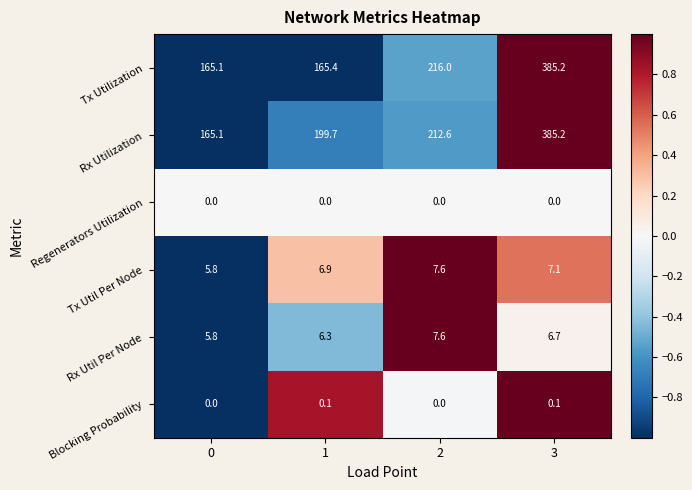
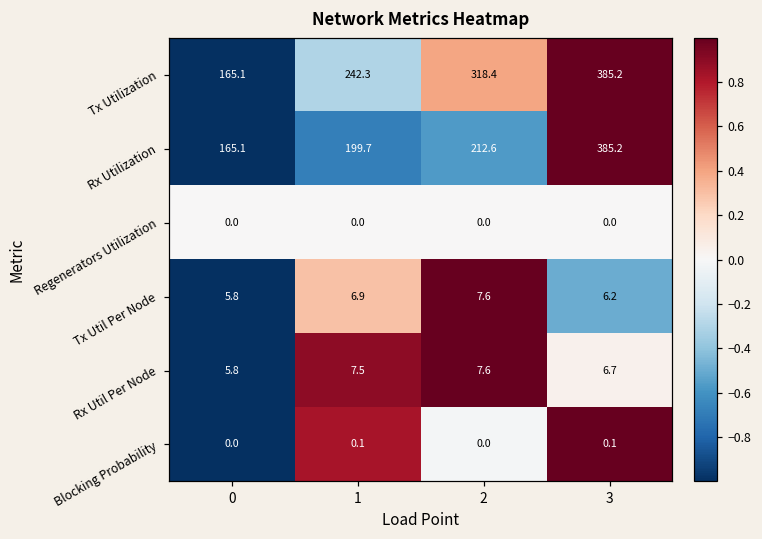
  {
    "Tx Utilization": {
      "0": 165.1,
-     "1": 165.4,
-     "2": 216.0,
+     "1": 242.3,
+     "2": 318.4,
      "3": 385.2
    },
    "Rx Utilization": {
      "0": 165.1,
      "1": 199.7,
      "2": 212.6,
      "3": 385.2
    },
    "Regenerators Utilization": {
      "0": 0.0,
      "1": 0.0,
      "2": 0.0,
      "3": 0.0
    },
    "Tx Util Per Node": {
      "0": 5.8,
      "1": 6.9,
      "2": 7.6,
-     "3": 7.1
+     "3": 6.2
    },
    "Rx Util Per Node": {
      "0": 5.8,
-     "1": 6.3,
+     "1": 7.5,
      "2": 7.6,
      "3": 6.7
    },
    "Blocking Probability": {
      "0": 0.0,
      "1": 0.1,
      "2": 0.0,
      "3": 0.1
    }
  }
